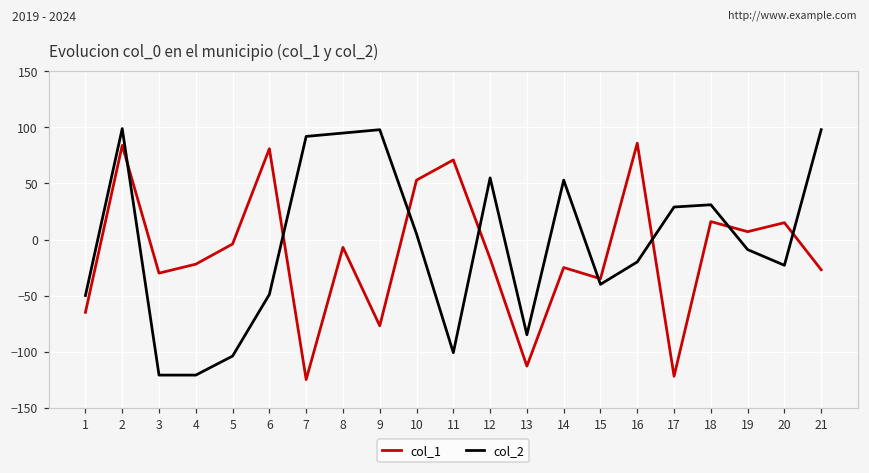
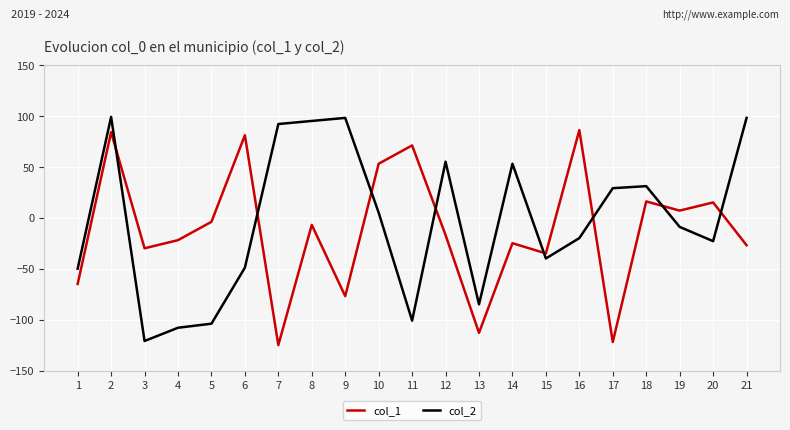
  {
    "col_1": {
      "1": -65,
      "2": 84,
      "3": -30,
      "4": -22,
      "5": -4,
      "6": 81,
      "7": -125,
      "8": -7,
      "9": -77,
      "10": 53,
      "11": 71,
      "12": -17,
      "13": -113,
      "14": -25,
      "15": -35,
      "16": 86,
      "17": -122,
      "18": 16,
      "19": 7,
      "20": 15,
      "21": -27
    },
    "col_2": {
      "1": -50,
      "2": 99,
      "3": -121,
-     "4": -121,
+     "4": -108,
      "5": -104,
      "6": -49,
      "7": 92,
      "8": 95,
      "9": 98,
      "10": 5,
      "11": -101,
      "12": 55,
      "13": -85,
      "14": 53,
      "15": -40,
      "16": -20,
      "17": 29,
      "18": 31,
      "19": -9,
      "20": -23,
      "21": 98
    }
  }
